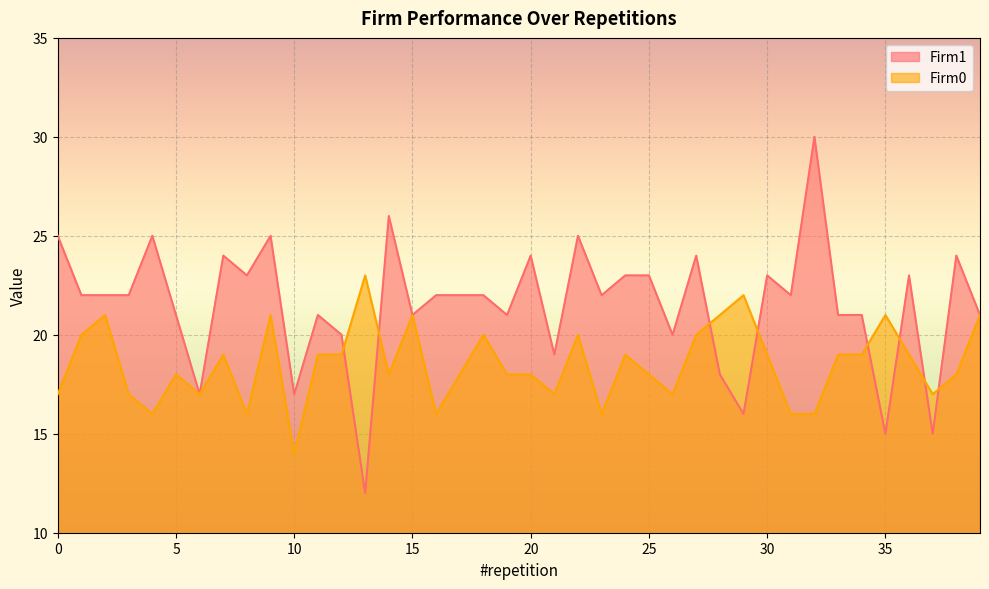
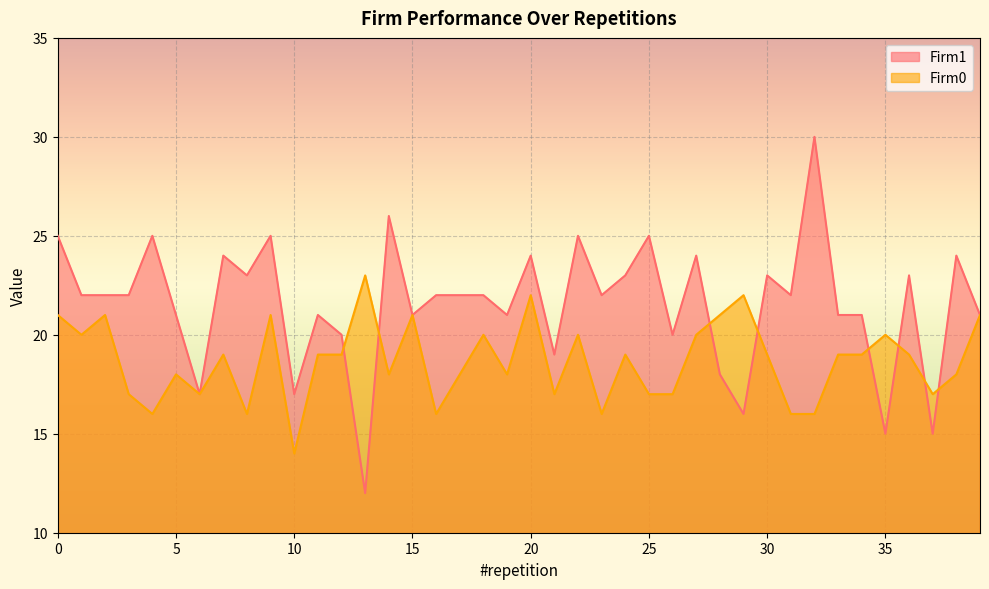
  {
    "Firm1": {
      "0": 25,
      "5": 21,
      "10": 17,
      "20": 24,
-     "25": 23,
+     "25": 25,
      "30": 23,
      "35": 15
    },
    "Firm0": {
-     "0": 17,
+     "0": 21,
      "5": 18,
      "10": 14,
-     "20": 18,
-     "25": 18,
+     "20": 22,
+     "25": 17,
      "30": 19,
-     "35": 21
+     "35": 20
    }
  }
